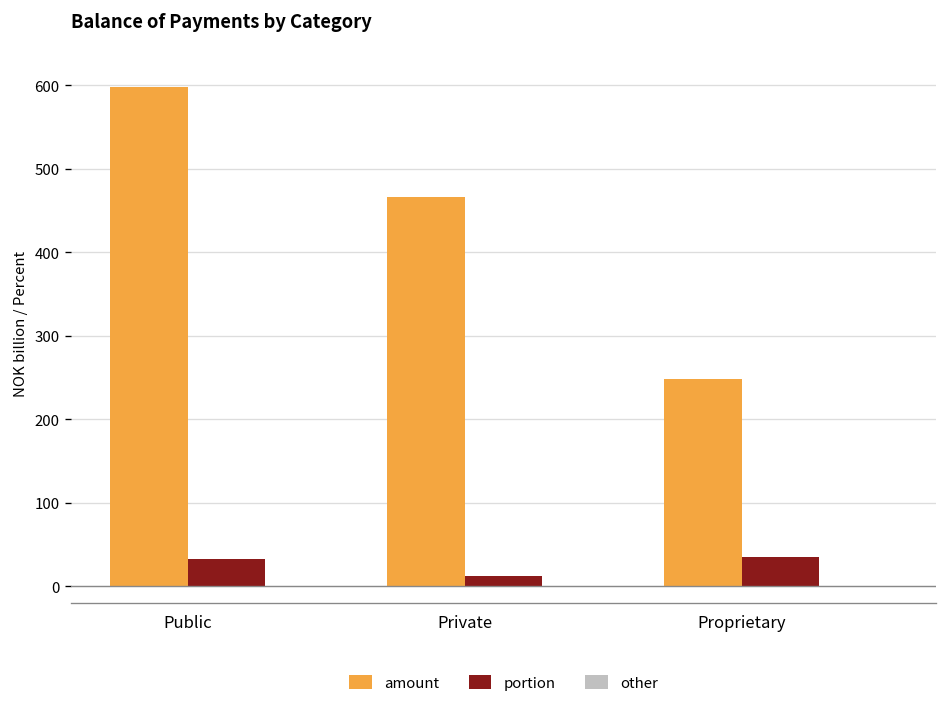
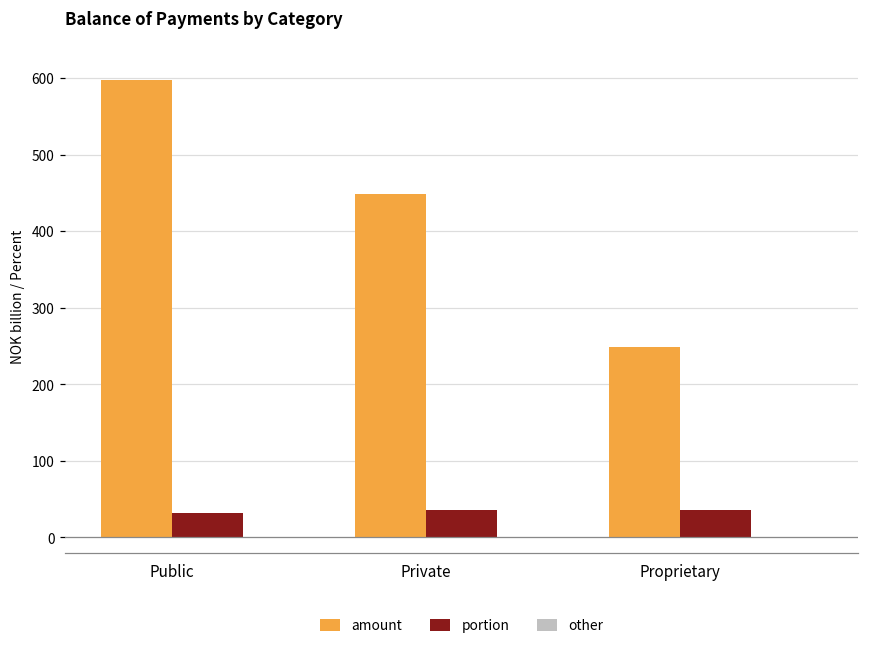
  {
    "amount": {
      "Public": 600,
-     "Private": 470,
+     "Private": 450,
      "Proprietary": 250
    },
    "portion": {
      "Public": 30,
-     "Private": 10,
+     "Private": 40,
      "Proprietary": 40
    },
    "other": {
      "Public": 0,
      "Private": 0,
      "Proprietary": 0
    }
  }
